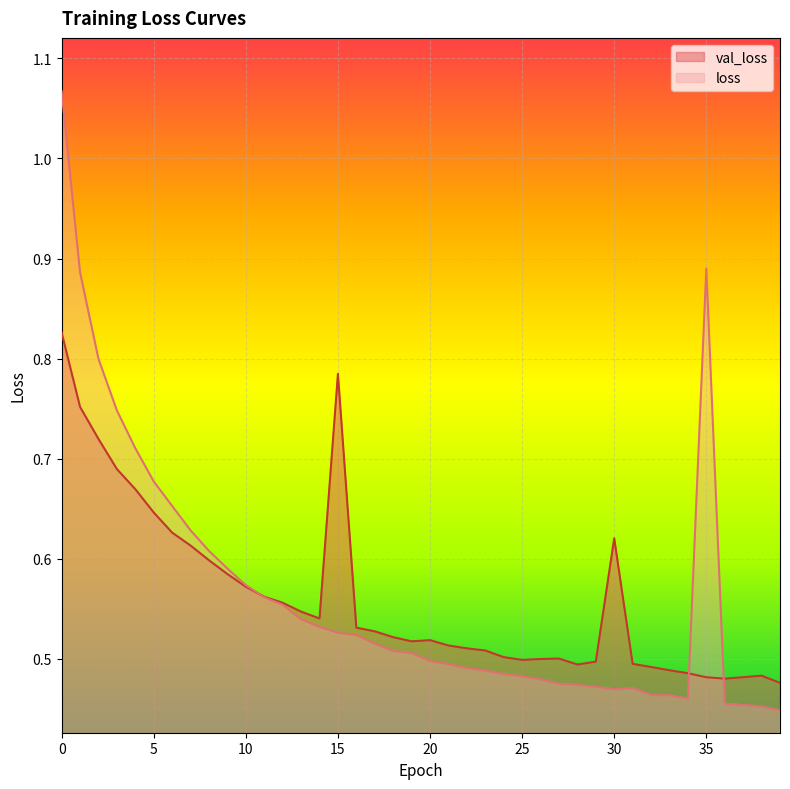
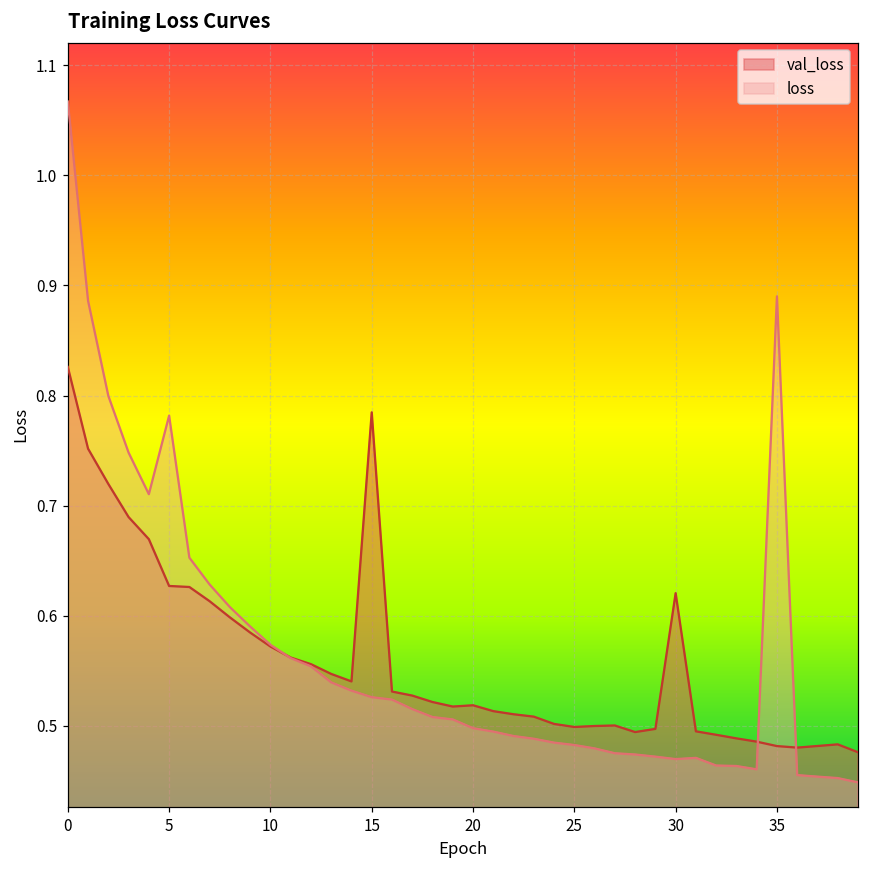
  {
    "val_loss": {
      "0": 0.826,
-     "5": 0.646,
+     "5": 0.627,
      "15": 0.785,
      "20": 0.519,
      "25": 0.499,
      "30": 0.621,
      "35": 0.482
    },
    "loss": {
      "0": 1.067,
-     "5": 0.677,
+     "5": 0.782,
      "15": 0.526,
      "20": 0.498,
      "25": 0.483,
      "30": 0.470,
      "35": 0.890
    }
  }
